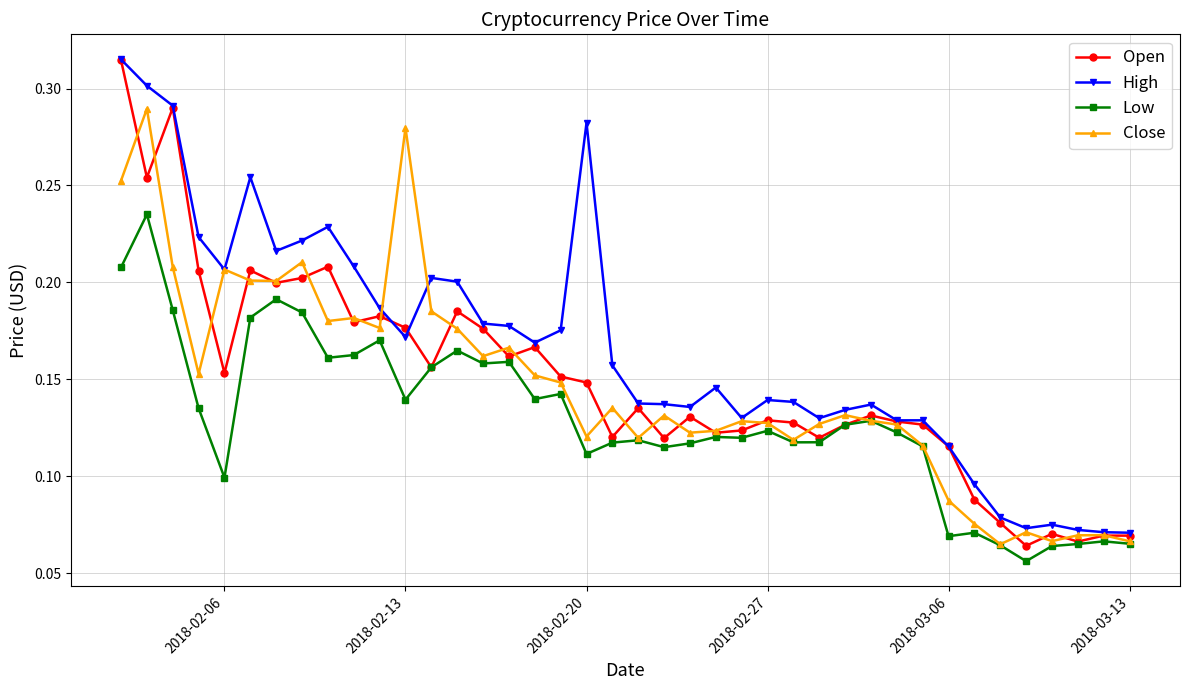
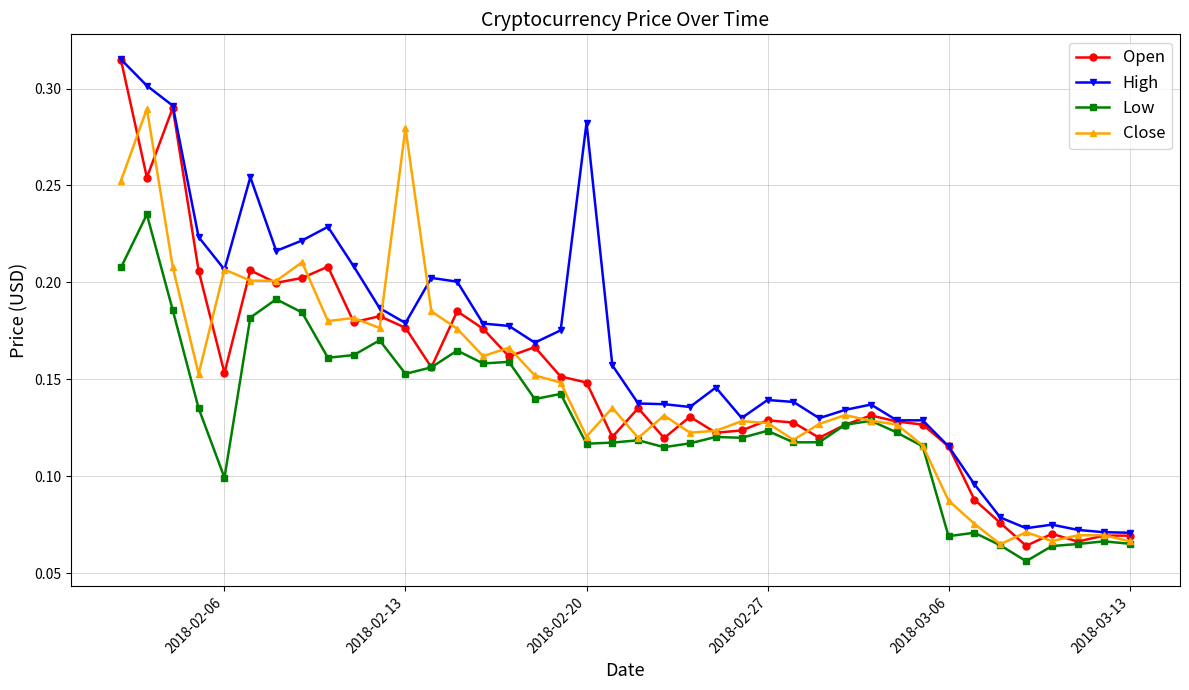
  {
    "Open": {
      "2018-02-06": 0.153,
      "2018-02-13": 0.177,
      "2018-02-20": 0.148,
      "2018-02-27": 0.129,
      "2018-03-13": 0.069
    },
    "High": {
-     "2018-02-13": 0.172,
+     "2018-02-13": 0.179,
      "2018-02-20": 0.282,
      "2018-02-27": 0.139,
      "2018-03-13": 0.071
    },
    "Low": {
      "2018-02-06": 0.099,
-     "2018-02-13": 0.139,
-     "2018-02-20": 0.111,
+     "2018-02-13": 0.153,
+     "2018-02-20": 0.117,
      "2018-02-27": 0.123,
      "2018-03-06": 0.069
    },
    "Close": {
      "2018-02-13": 0.280,
      "2018-02-20": 0.120,
      "2018-02-27": 0.127,
      "2018-03-06": 0.087
    }
  }
